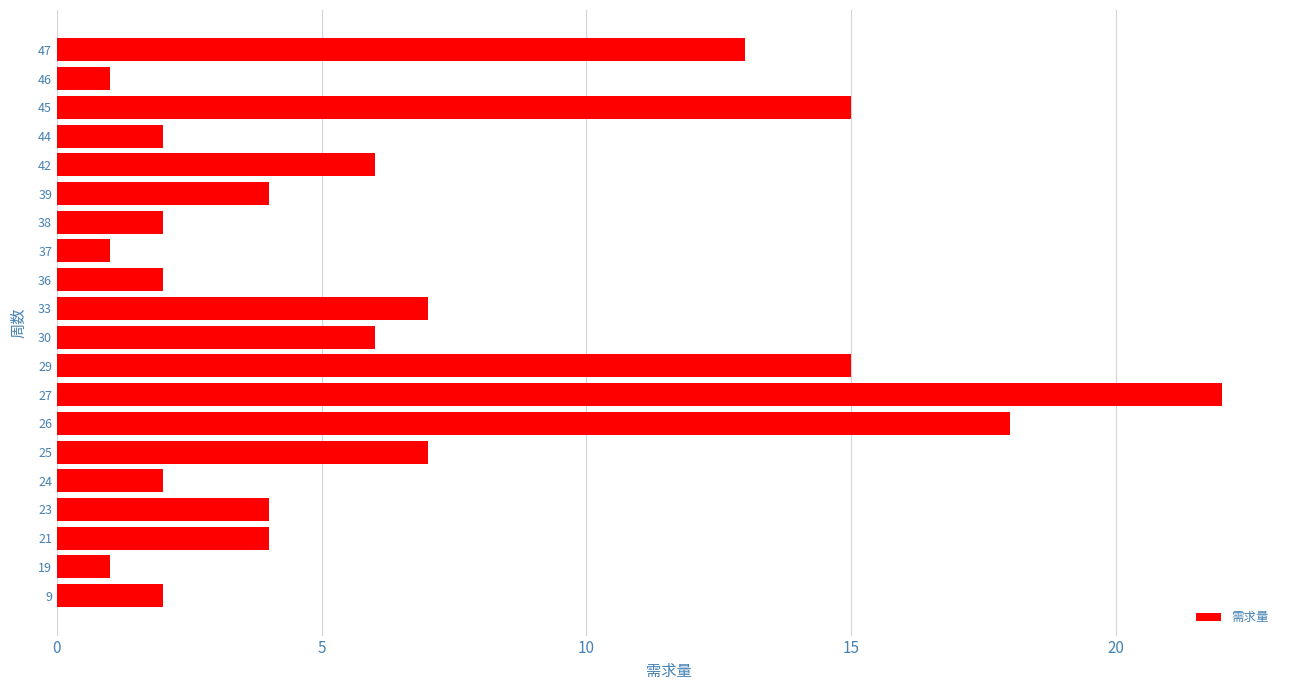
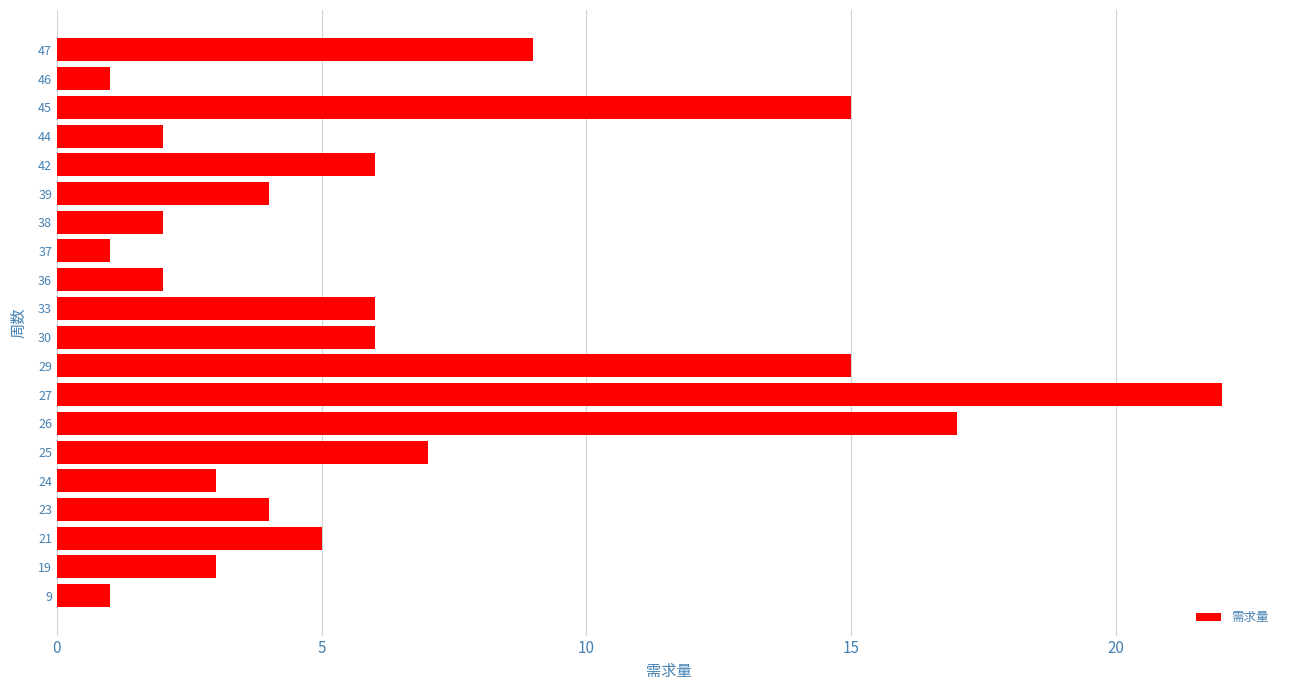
  {
-   "47": 13,
+   "47": 9,
    "46": 1,
    "45": 15,
    "44": 2,
    "42": 6,
    "39": 4,
    "38": 2,
    "37": 1,
    "36": 2,
-   "33": 7,
+   "33": 6,
    "30": 6,
    "29": 15,
    "27": 22,
-   "26": 18,
+   "26": 17,
    "25": 7,
-   "24": 2,
+   "24": 3,
    "23": 4,
-   "21": 4,
-   "19": 1,
-   "9": 2
+   "21": 5,
+   "19": 3,
+   "9": 1
  }
